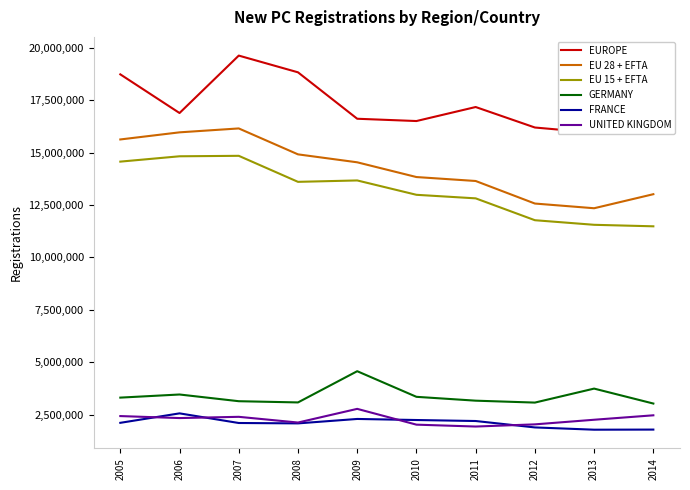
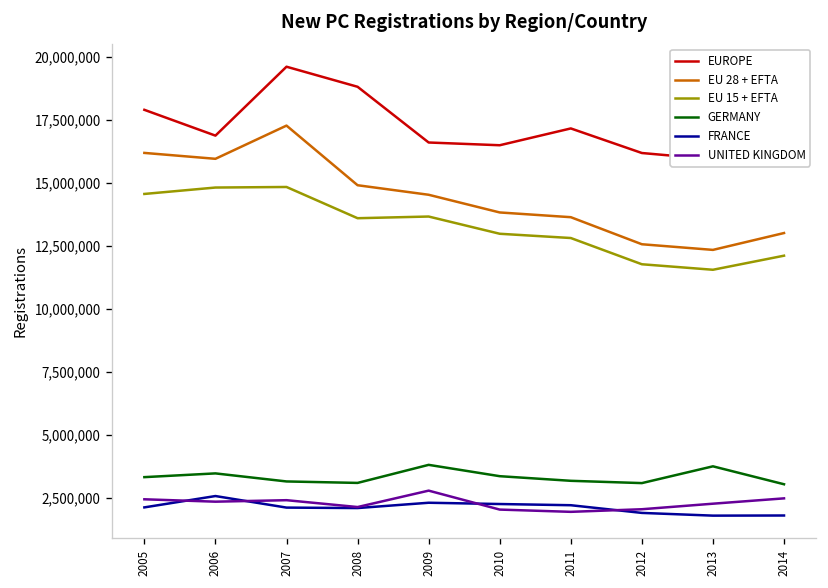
  {
    "EUROPE": {
-     "2005": "18,700,000",
+     "2005": "17,900,000",
      "2006": "16,900,000",
      "2007": "19,600,000",
      "2008": "18,800,000",
      "2009": "16,600,000",
      "2010": "16,500,000",
      "2011": "17,200,000",
      "2012": "16,200,000"
    },
    "EU 28 + EFTA": {
-     "2005": "15,600,000",
+     "2005": "16,200,000",
      "2006": "16,000,000",
-     "2007": "16,100,000",
+     "2007": "17,300,000",
      "2008": "14,900,000",
      "2009": "14,500,000",
      "2010": "13,800,000",
      "2011": "13,600,000",
      "2012": "12,600,000",
      "2013": "12,300,000",
      "2014": "13,000,000"
    },
    "EU 15 + EFTA": {
      "2005": "14,600,000",
      "2006": "14,800,000",
      "2007": "14,800,000",
      "2008": "13,600,000",
      "2009": "13,700,000",
      "2010": "13,000,000",
      "2011": "12,800,000",
      "2012": "11,800,000",
      "2013": "11,600,000",
-     "2014": "11,500,000"
+     "2014": "12,100,000"
    },
    "GERMANY": {
      "2005": "3,300,000",
      "2006": "3,500,000",
      "2007": "3,100,000",
      "2008": "3,100,000",
-     "2009": "4,600,000",
+     "2009": "3,800,000",
      "2010": "3,400,000",
      "2011": "3,200,000",
      "2012": "3,100,000",
      "2013": "3,700,000",
      "2014": "3,000,000"
    },
    "FRANCE": {
      "2005": "2,100,000",
      "2006": "2,600,000",
      "2007": "2,100,000",
      "2009": "2,300,000",
      "2010": "2,300,000",
      "2011": "2,200,000",
      "2012": "1,900,000",
      "2013": "1,800,000",
      "2014": "1,800,000"
    },
    "UNITED KINGDOM": {
      "2005": "2,400,000",
      "2006": "2,300,000",
      "2007": "2,400,000",
      "2009": "2,800,000",
      "2010": "2,000,000",
      "2011": "1,900,000",
      "2012": "2,000,000",
      "2013": "2,300,000",
      "2014": "2,500,000"
    }
  }
